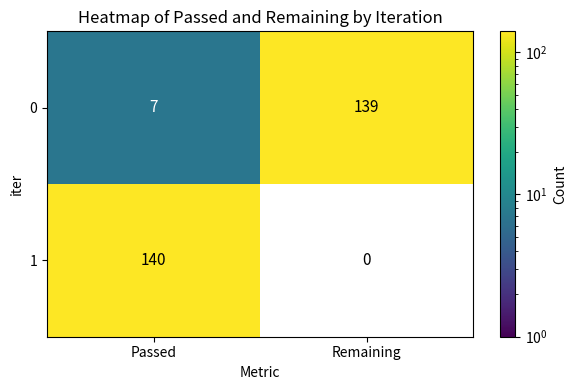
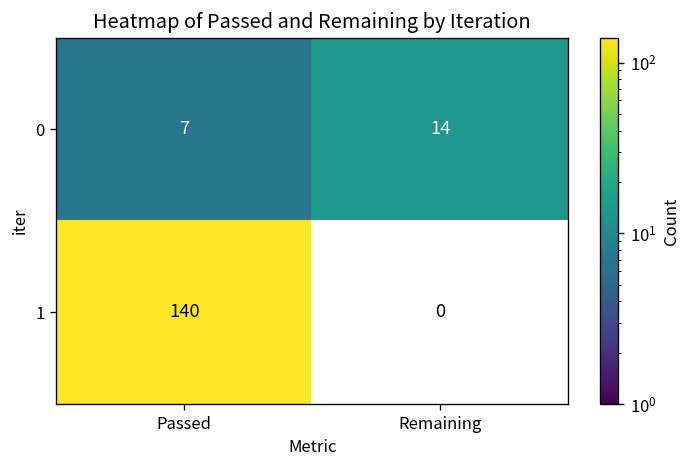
  {
    "0": {
      "Passed": 7,
-     "Remaining": 139
+     "Remaining": 14
    },
    "1": {
      "Passed": 140,
      "Remaining": 0
    }
  }
